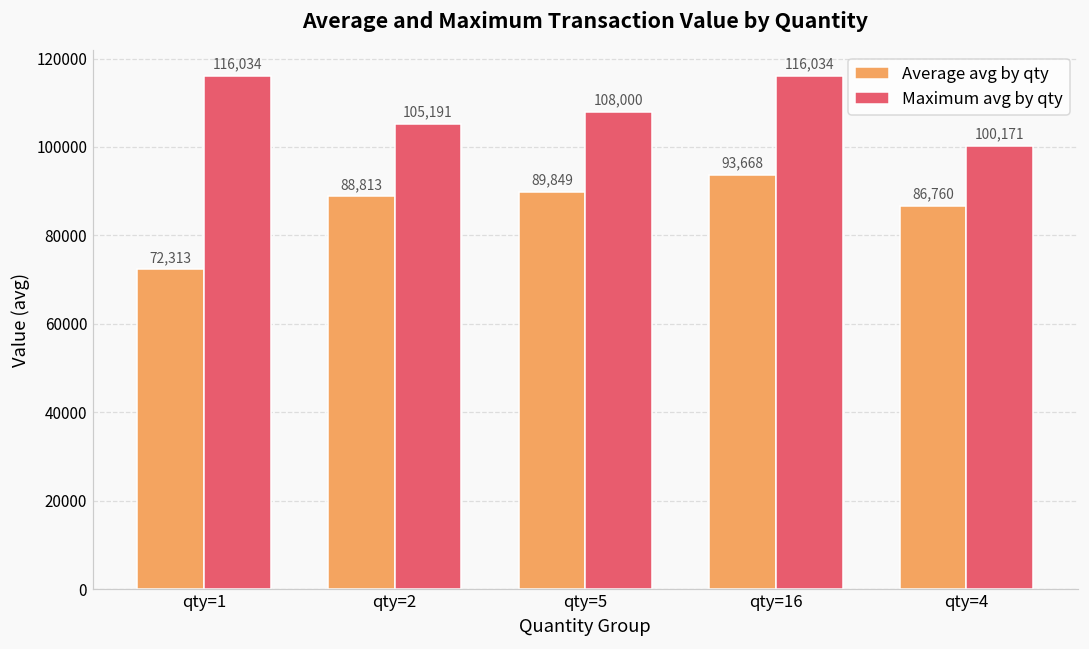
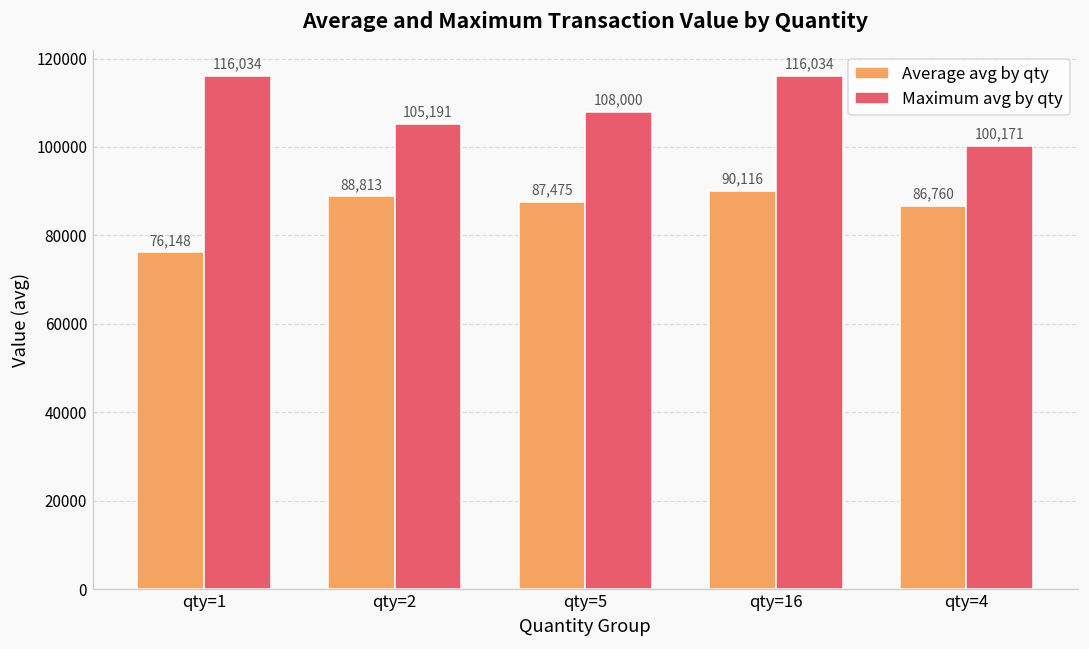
  {
    "Average avg by qty": {
-     "qty=1": "72,313",
+     "qty=1": "76,148",
      "qty=2": "88,813",
-     "qty=5": "89,849",
-     "qty=16": "93,668",
+     "qty=5": "87,475",
+     "qty=16": "90,116",
      "qty=4": "86,760"
    },
    "Maximum avg by qty": {
      "qty=1": "116,034",
      "qty=2": "105,191",
      "qty=5": "108,000",
      "qty=16": "116,034",
      "qty=4": "100,171"
    }
  }
